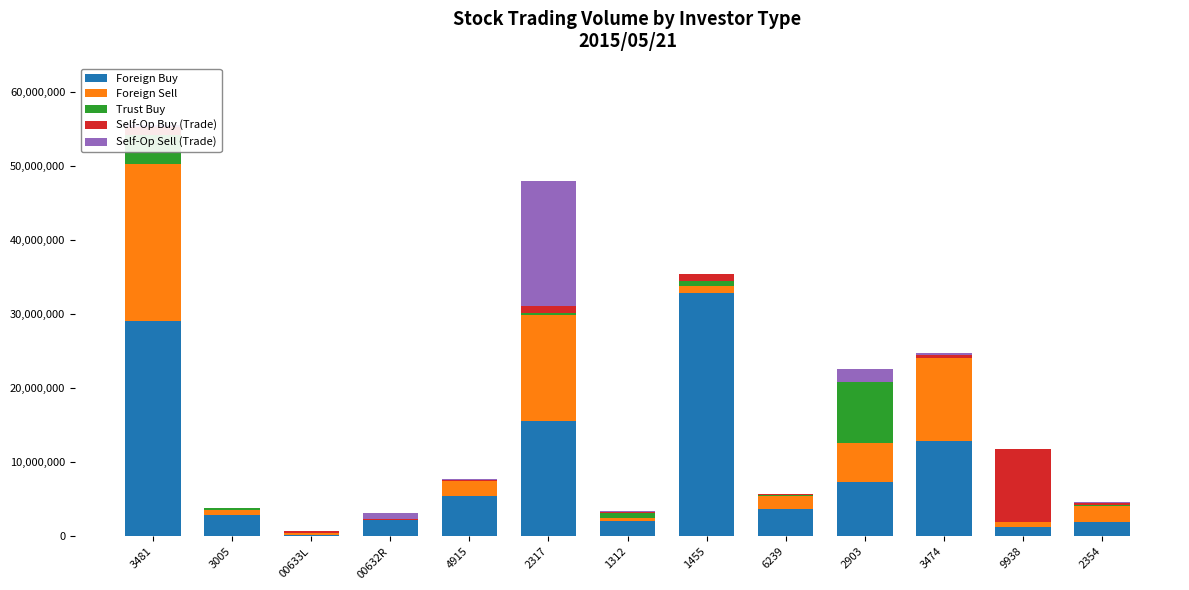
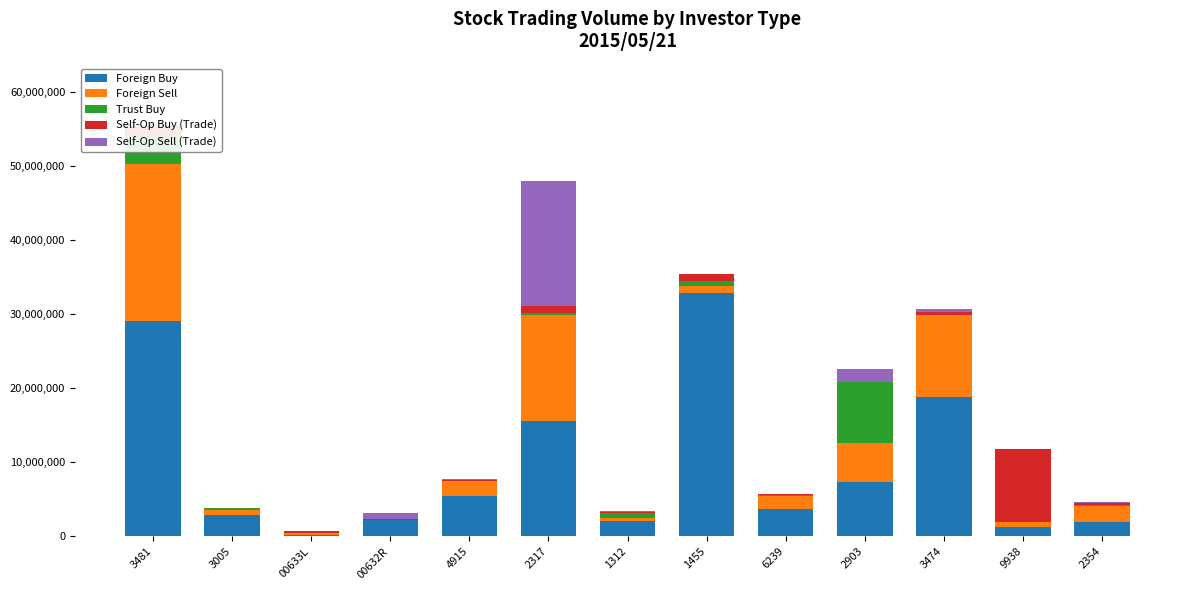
  {
    "Foreign Buy": {
      "3481": "29,000,000",
      "3005": "3,000,000",
      "00632R": "2,000,000",
      "4915": "5,000,000",
      "2317": "16,000,000",
      "1312": "2,000,000",
      "1455": "33,000,000",
      "6239": "4,000,000",
      "2903": "7,000,000",
-     "3474": "13,000,000",
+     "3474": "19,000,000",
      "9938": "1,000,000",
      "2354": "2,000,000"
    },
    "Foreign Sell": {
      "3481": "21,000,000",
      "3005": "1,000,000",
      "00632R": "0",
      "4915": "2,000,000",
      "2317": "14,000,000",
      "1312": "0",
      "1455": "1,000,000",
      "6239": "2,000,000",
      "2903": "5,000,000",
      "3474": "11,000,000",
      "9938": "1,000,000",
      "2354": "2,000,000"
    },
    "Trust Buy": {
      "00633L": "0",
      "00632R": "0",
      "1312": "1,000,000",
      "1455": "1,000,000",
      "2903": "8,000,000",
      "3474": "0"
    },
    "Self-Op Buy (Trade)": {
      "3005": "0",
      "2317": "1,000,000",
      "1455": "1,000,000",
      "3474": "0",
      "9938": "10,000,000"
    },
    "Self-Op Sell (Trade)": {
      "00632R": "1,000,000",
      "2317": "17,000,000",
      "2903": "2,000,000"
    }
  }
